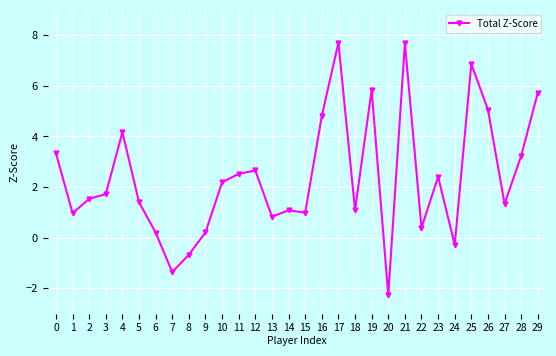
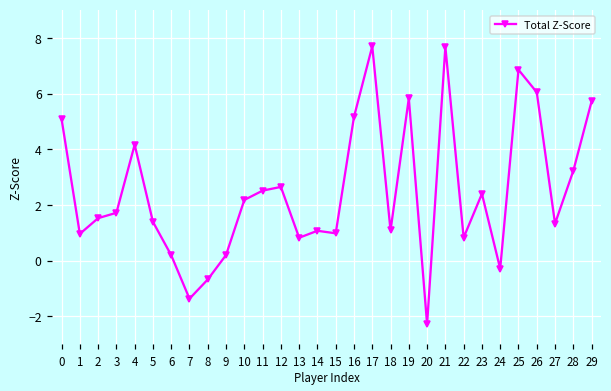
  {
-   "0": 3.3,
+   "0": 5.1,
    "1": 1.0,
    "2": 1.5,
    "3": 1.7,
    "4": 4.2,
    "5": 1.4,
    "6": 0.2,
    "7": -1.4,
    "8": -0.7,
    "9": 0.2,
    "10": 2.2,
    "11": 2.5,
    "12": 2.7,
    "13": 0.8,
    "14": 1.1,
    "15": 1.0,
-   "16": 4.8,
+   "16": 5.2,
    "17": 7.7,
    "18": 1.1,
    "19": 5.8,
    "20": -2.3,
    "21": 7.7,
-   "22": 0.4,
+   "22": 0.8,
    "23": 2.4,
    "24": -0.3,
    "25": 6.9,
-   "26": 5.1,
+   "26": 6.1,
    "27": 1.3,
    "28": 3.2,
    "29": 5.7
  }
